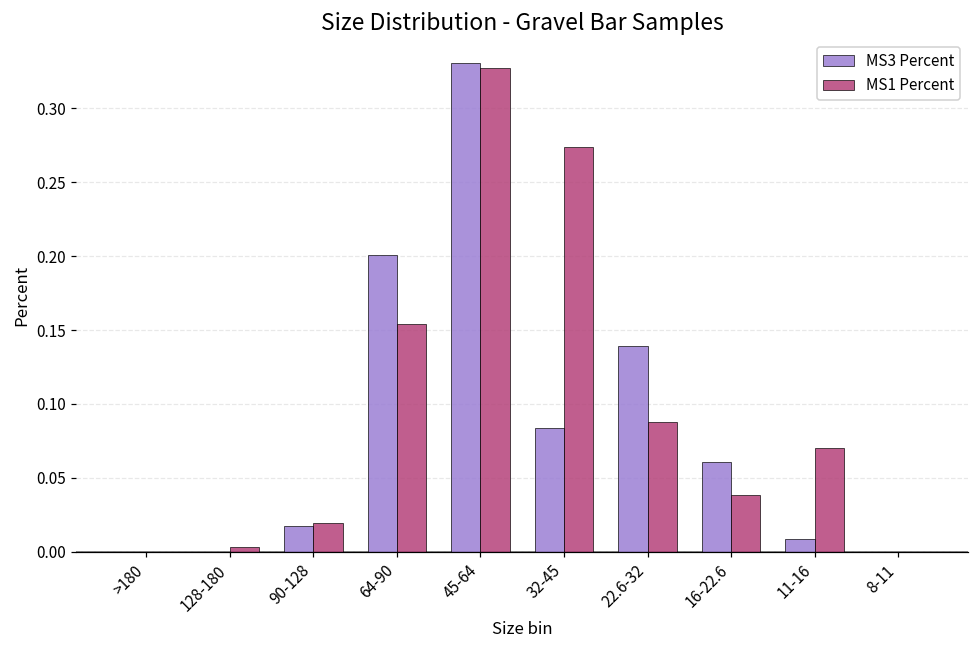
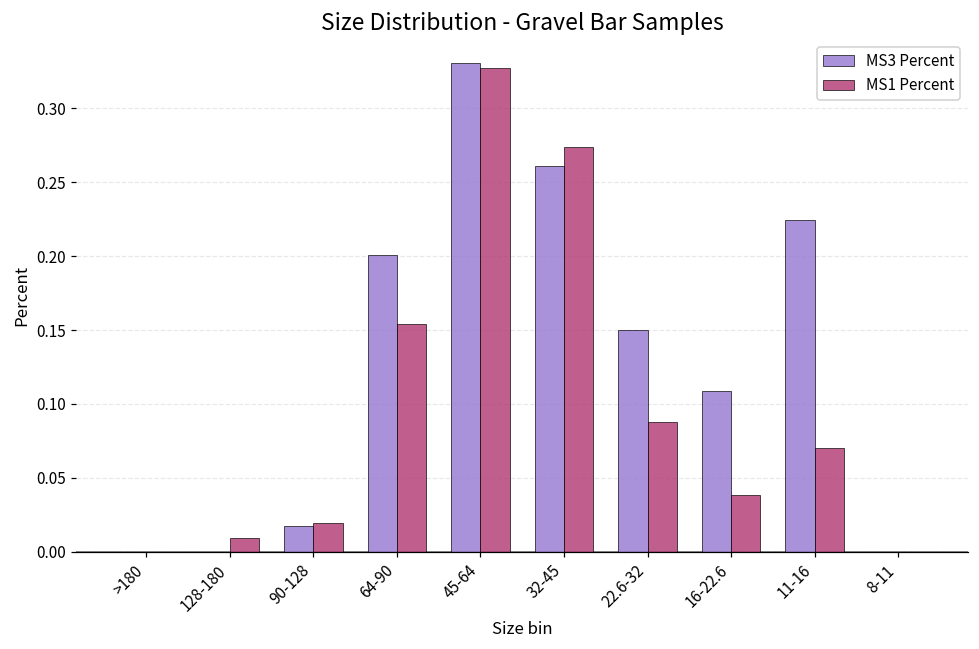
  {
    "MS3 Percent": {
      ">180": 0.000,
      "128-180": 0.000,
      "90-128": 0.017,
      "64-90": 0.201,
      "45-64": 0.330,
-     "32-45": 0.084,
-     "22.6-32": 0.139,
-     "16-22.6": 0.061,
-     "11-16": 0.009,
+     "32-45": 0.261,
+     "22.6-32": 0.150,
+     "16-22.6": 0.109,
+     "11-16": 0.225,
      "8-11": 0.000
    },
    "MS1 Percent": {
      ">180": 0.000,
-     "128-180": 0.003,
+     "128-180": 0.010,
      "90-128": 0.019,
      "64-90": 0.154,
      "45-64": 0.327,
      "32-45": 0.274,
      "22.6-32": 0.088,
      "16-22.6": 0.038,
      "11-16": 0.070,
      "8-11": 0.000
    }
  }
